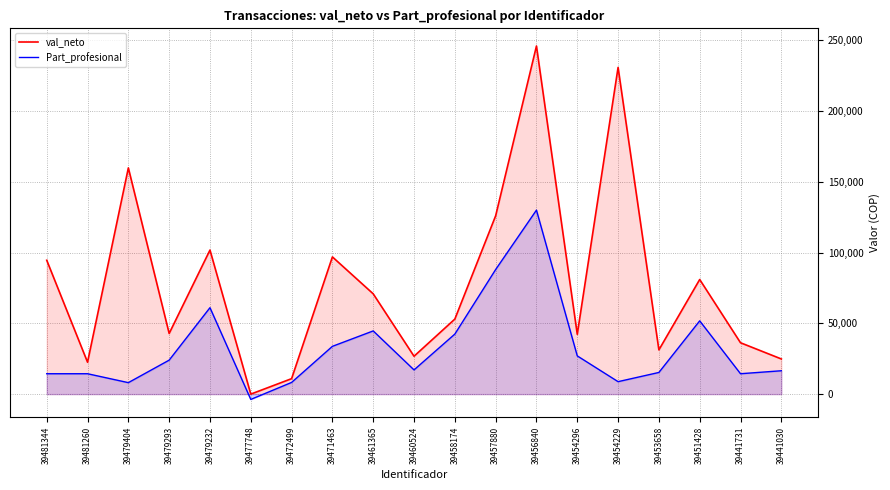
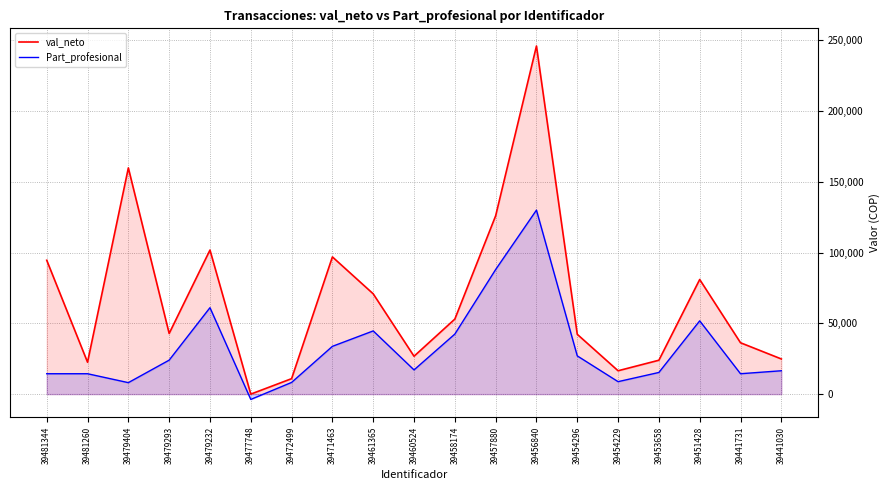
  {
    "val_neto": {
      "39481344": "95,000",
      "39481260": "23,000",
      "39479404": "160,000",
      "39479293": "43,000",
      "39479232": "102,000",
      "39472499": "11,000",
      "39471463": "97,000",
      "39461365": "71,000",
      "39460524": "27,000",
      "39458174": "53,000",
      "39457880": "126,000",
      "39456840": "246,000",
      "39454296": "42,000",
-     "39454229": "231,000",
-     "39453658": "31,000",
+     "39454229": "17,000",
+     "39453658": "24,000",
      "39451428": "81,000",
      "39441731": "36,000",
      "39441030": "25,000"
    }
  }
